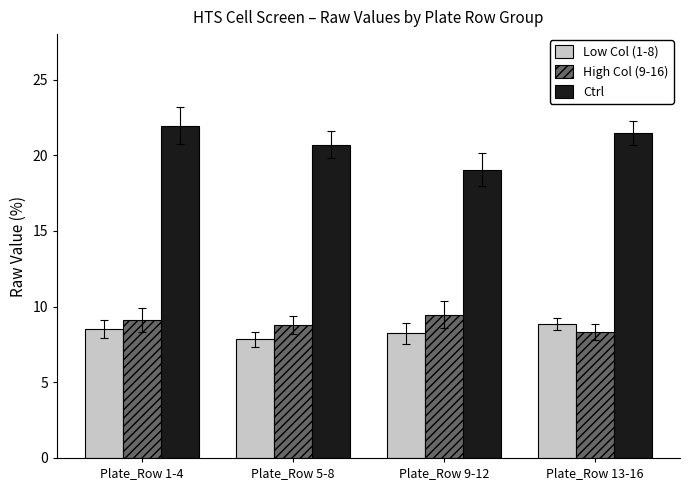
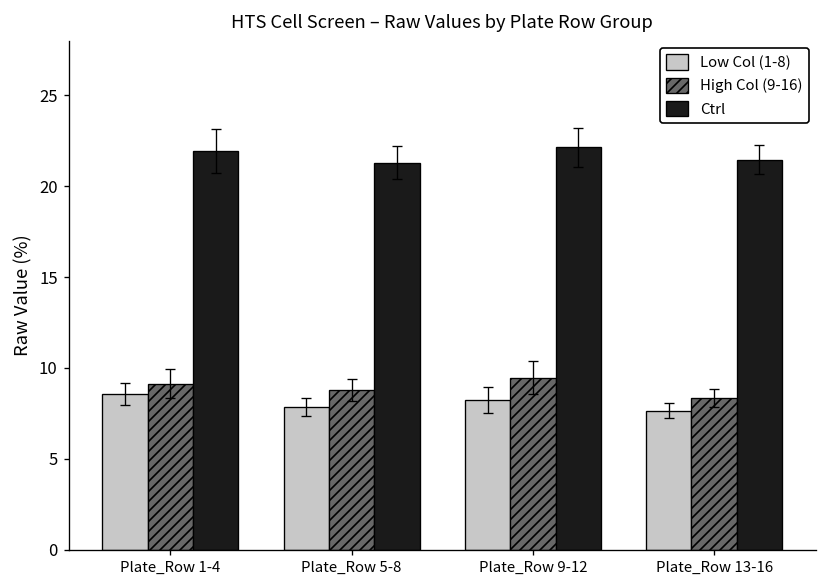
  {
    "Low Col (1-8)": {
      "Plate_Row 1-4": 8.5,
      "Plate_Row 5-8": 7.8,
      "Plate_Row 9-12": 8.2,
-     "Plate_Row 13-16": 8.9
+     "Plate_Row 13-16": 7.7
    },
    "High Col (9-16)": {
      "Plate_Row 1-4": 9.1,
      "Plate_Row 5-8": 8.8,
      "Plate_Row 9-12": 9.5,
      "Plate_Row 13-16": 8.3
    },
    "Ctrl": {
      "Plate_Row 1-4": 22.0,
-     "Plate_Row 5-8": 20.7,
-     "Plate_Row 9-12": 19.1,
+     "Plate_Row 5-8": 21.3,
+     "Plate_Row 9-12": 22.1,
      "Plate_Row 13-16": 21.5
    }
  }
